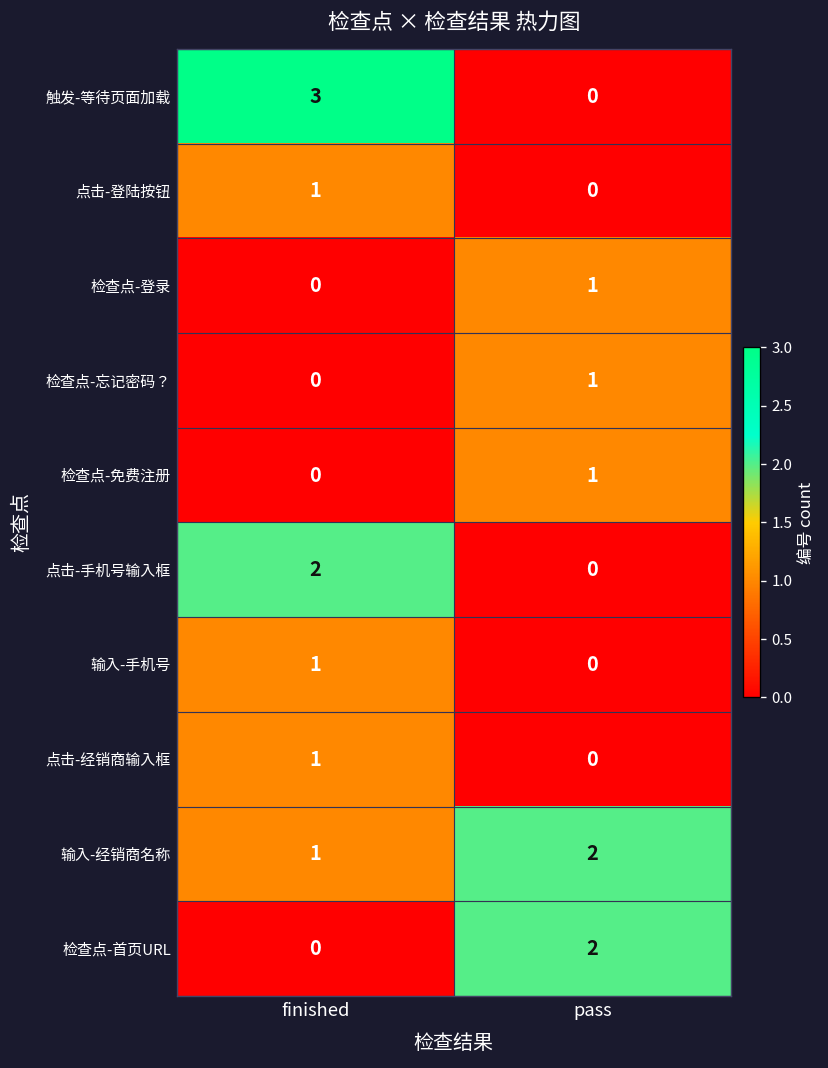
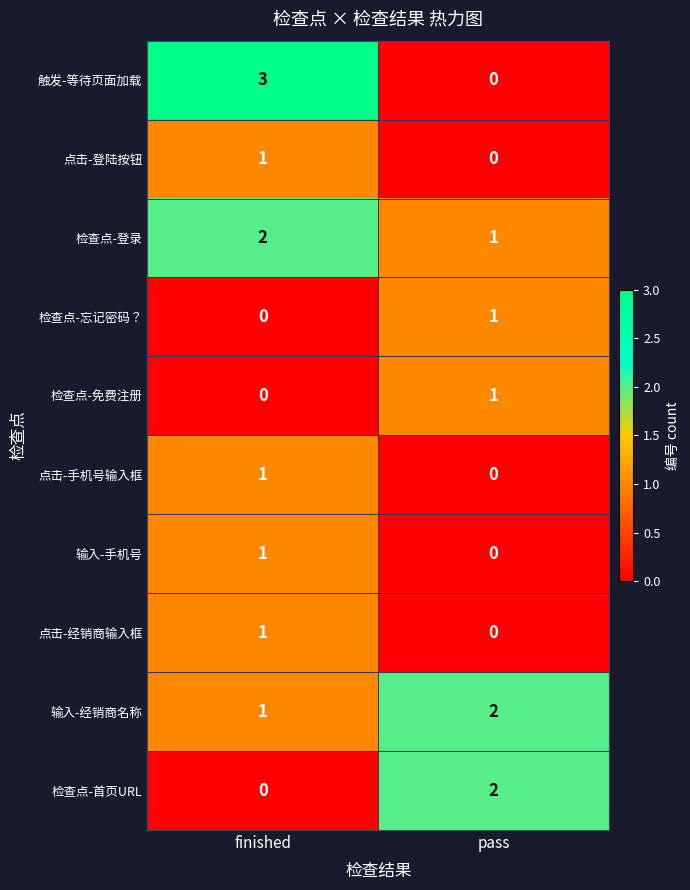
  {
    "触发-等待页面加载": {
      "finished": 3,
      "pass": 0
    },
    "点击-登陆按钮": {
      "finished": 1,
      "pass": 0
    },
    "检查点-登录": {
-     "finished": 0,
+     "finished": 2,
      "pass": 1
    },
    "检查点-忘记密码？": {
      "finished": 0,
      "pass": 1
    },
    "检查点-免费注册": {
      "finished": 0,
      "pass": 1
    },
    "点击-手机号输入框": {
-     "finished": 2,
+     "finished": 1,
      "pass": 0
    },
    "输入-手机号": {
      "finished": 1,
      "pass": 0
    },
    "点击-经销商输入框": {
      "finished": 1,
      "pass": 0
    },
    "输入-经销商名称": {
      "finished": 1,
      "pass": 2
    },
    "检查点-首页URL": {
      "finished": 0,
      "pass": 2
    }
  }
